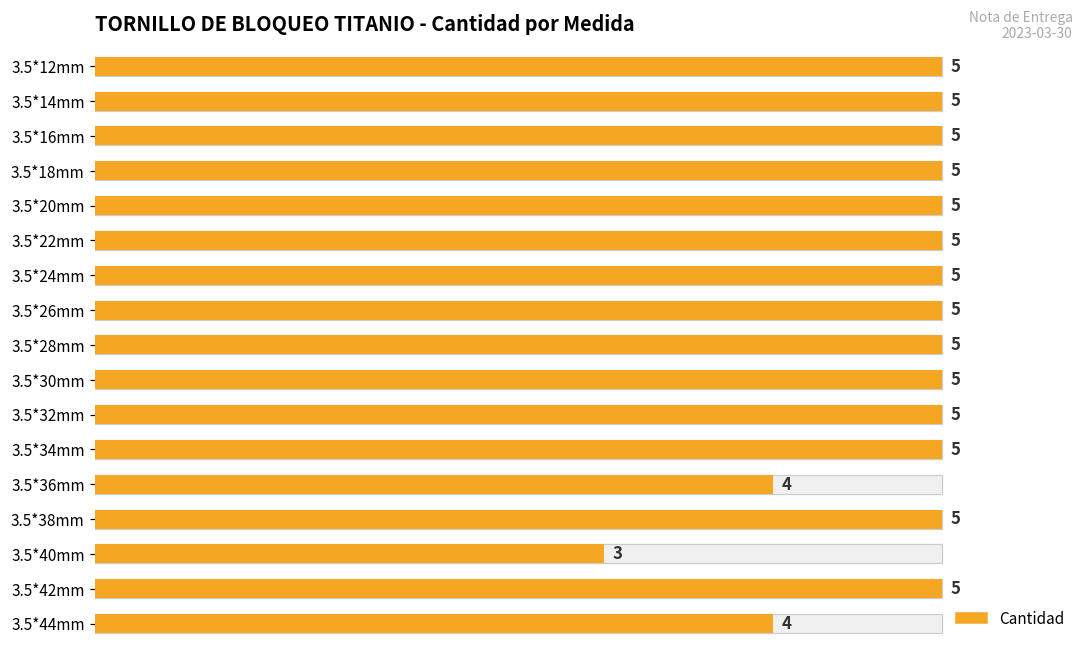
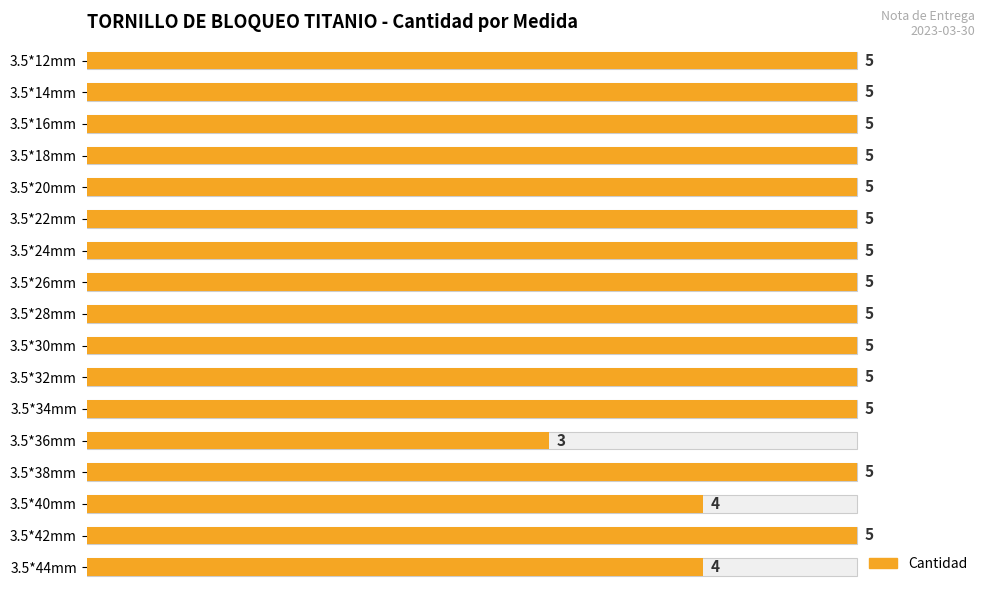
  {
    "Cantidad": {
      "3.5*12mm": 5,
      "3.5*14mm": 5,
      "3.5*16mm": 5,
      "3.5*18mm": 5,
      "3.5*20mm": 5,
      "3.5*22mm": 5,
      "3.5*24mm": 5,
      "3.5*26mm": 5,
      "3.5*28mm": 5,
      "3.5*30mm": 5,
      "3.5*32mm": 5,
      "3.5*34mm": 5,
-     "3.5*36mm": 4,
+     "3.5*36mm": 3,
      "3.5*38mm": 5,
-     "3.5*40mm": 3,
+     "3.5*40mm": 4,
      "3.5*42mm": 5
    }
  }
